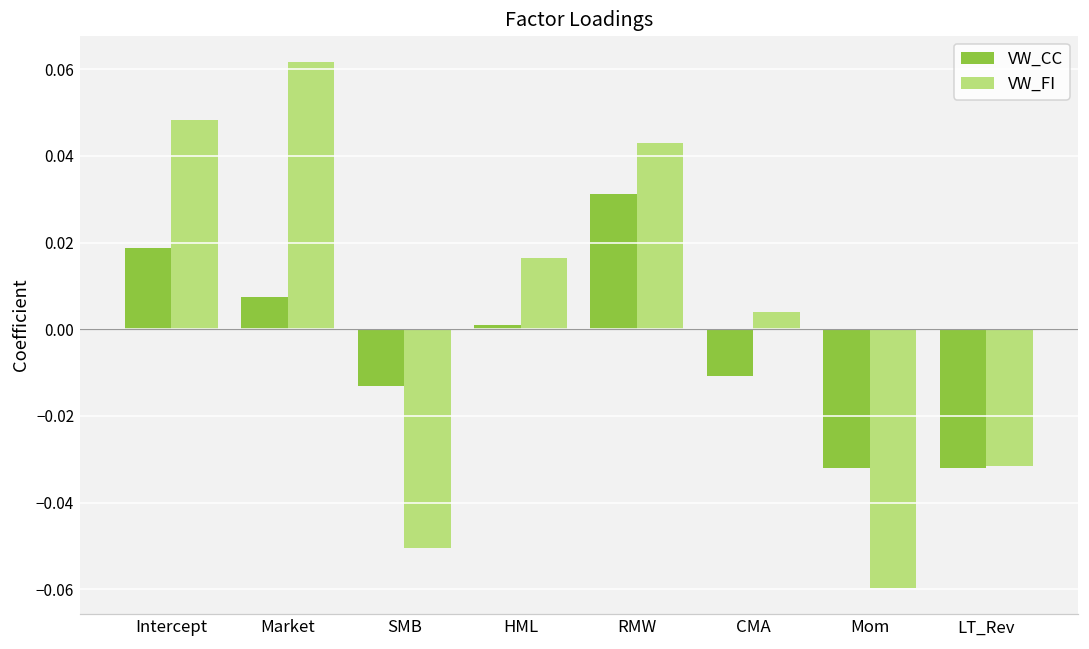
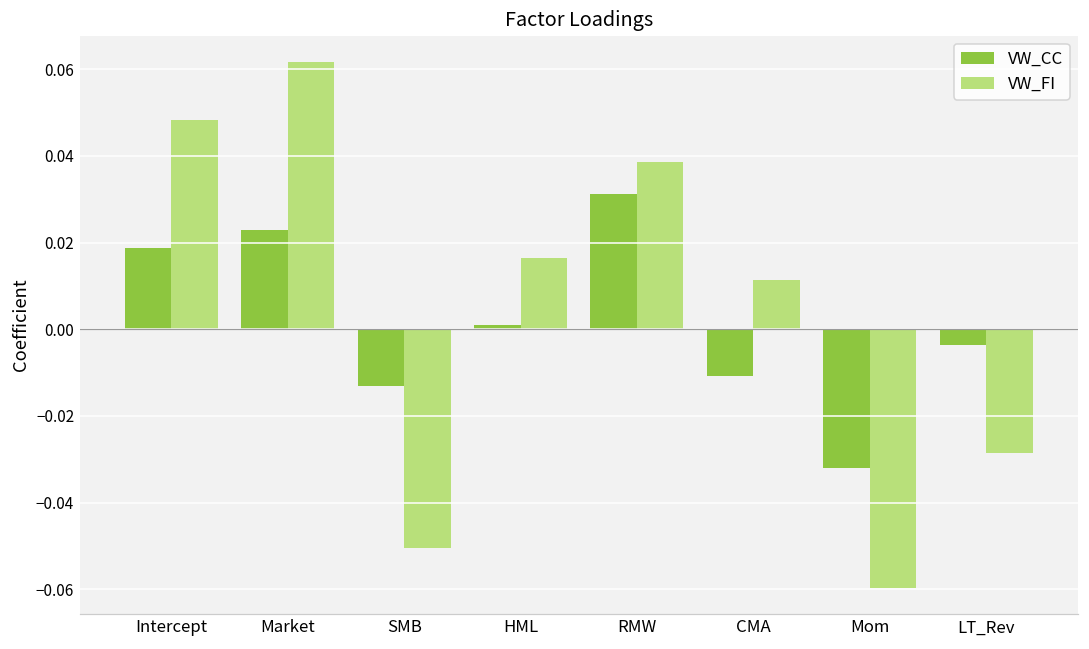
  {
    "VW_CC": {
      "Intercept": 0.019,
-     "Market": 0.007,
+     "Market": 0.023,
      "SMB": -0.013,
      "HML": 0.001,
      "RMW": 0.031,
      "CMA": -0.011,
      "Mom": -0.032,
-     "LT_Rev": -0.032
+     "LT_Rev": -0.004
    },
    "VW_FI": {
      "Intercept": 0.048,
      "Market": 0.062,
      "SMB": -0.050,
      "HML": 0.016,
-     "RMW": 0.043,
-     "CMA": 0.004,
+     "RMW": 0.039,
+     "CMA": 0.011,
      "Mom": -0.060,
-     "LT_Rev": -0.031
+     "LT_Rev": -0.029
    }
  }
